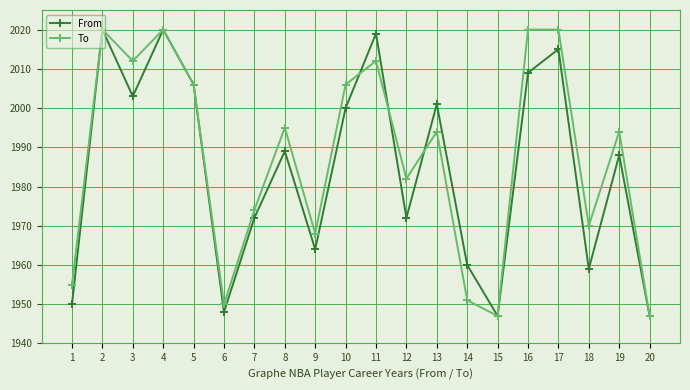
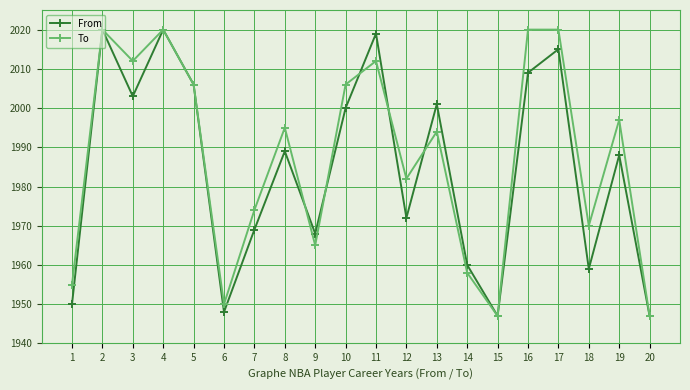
  {
    "From": {
      "1": 1950,
      "3": 2003,
      "6": 1948,
-     "7": 1972,
+     "7": 1969,
      "8": 1989,
-     "9": 1964,
+     "9": 1968,
      "10": 2000,
      "11": 2019,
      "12": 1972,
      "13": 2001,
      "14": 1960,
      "16": 2009,
      "17": 2015,
      "18": 1959,
      "19": 1988
    },
    "To": {
      "1": 1955,
      "3": 2012,
      "6": 1950,
      "7": 1974,
      "8": 1995,
-     "9": 1968,
+     "9": 1965,
      "10": 2006,
      "11": 2012,
      "12": 1982,
      "13": 1994,
-     "14": 1951,
+     "14": 1958,
      "16": 2020,
      "17": 2020,
      "18": 1970,
-     "19": 1994
+     "19": 1997
    }
  }
